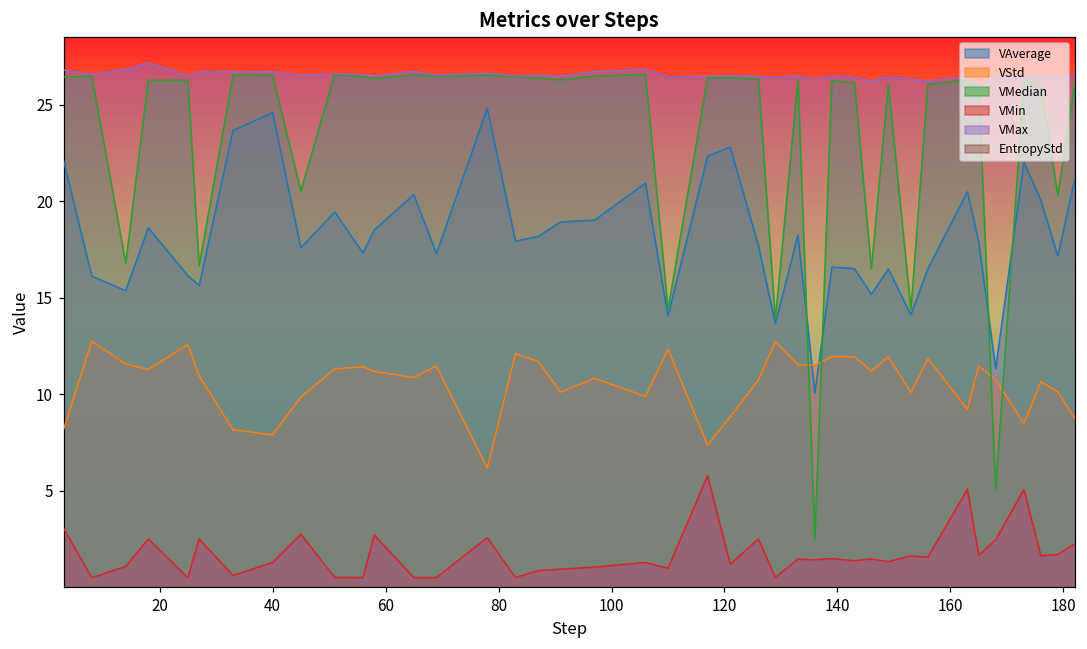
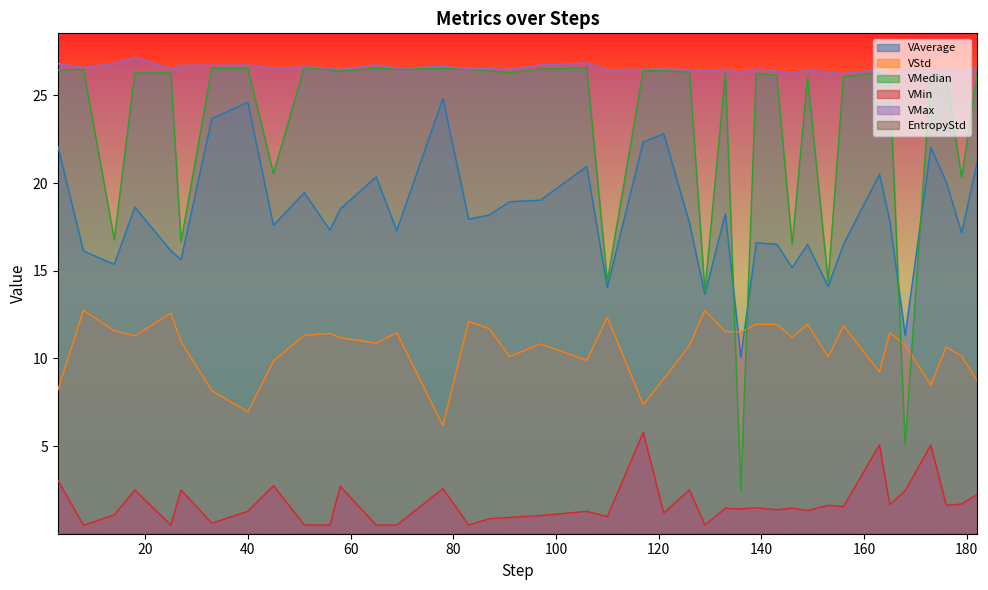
  {
    "VAverage": {
      "40": 24.6
    },
    "VStd": {
-     "40": 7.9
+     "40": 7.0
    },
    "VMedian": {
      "40": 26.5
    },
    "VMin": {
      "40": 1.3
    },
    "VMax": {
      "40": 26.7
    },
    "EntropyStd": {
      "40": 0.0
    }
  }
